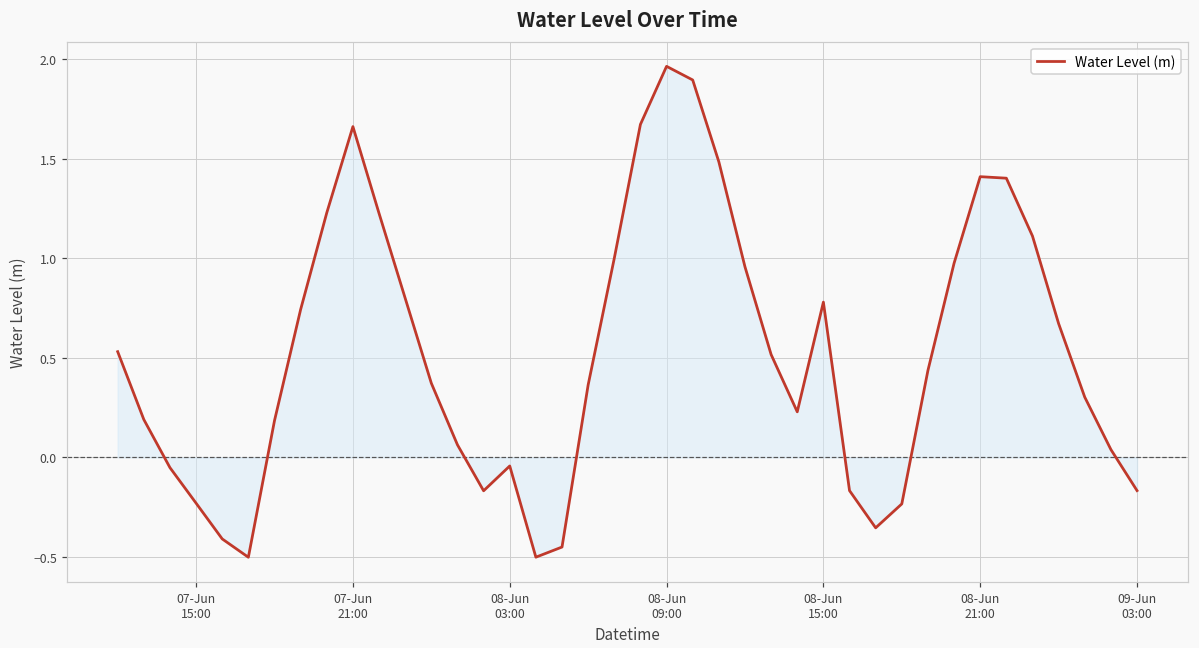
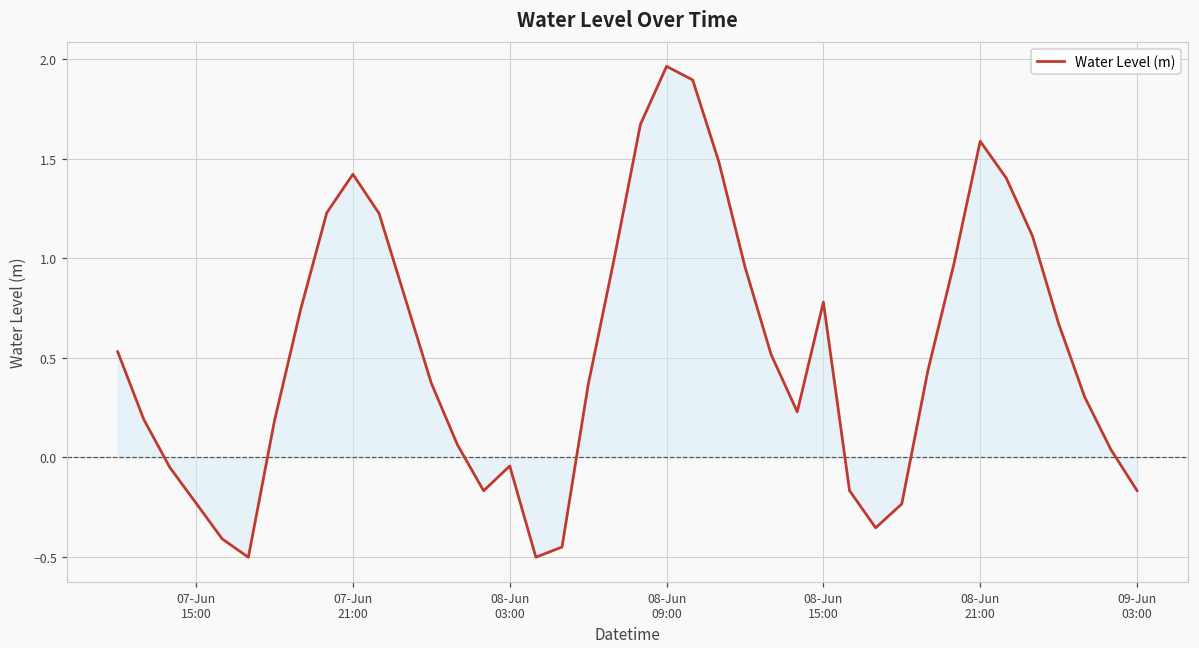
  {
    "Water Level (m)": {
      "07-Jun 15:00": -0.23,
-     "07-Jun 21:00": 1.66,
+     "07-Jun 21:00": 1.42,
      "08-Jun 03:00": -0.04,
-     "08-Jun 21:00": 1.41,
+     "08-Jun 21:00": 1.59,
      "09-Jun 03:00": -0.17
    }
  }
